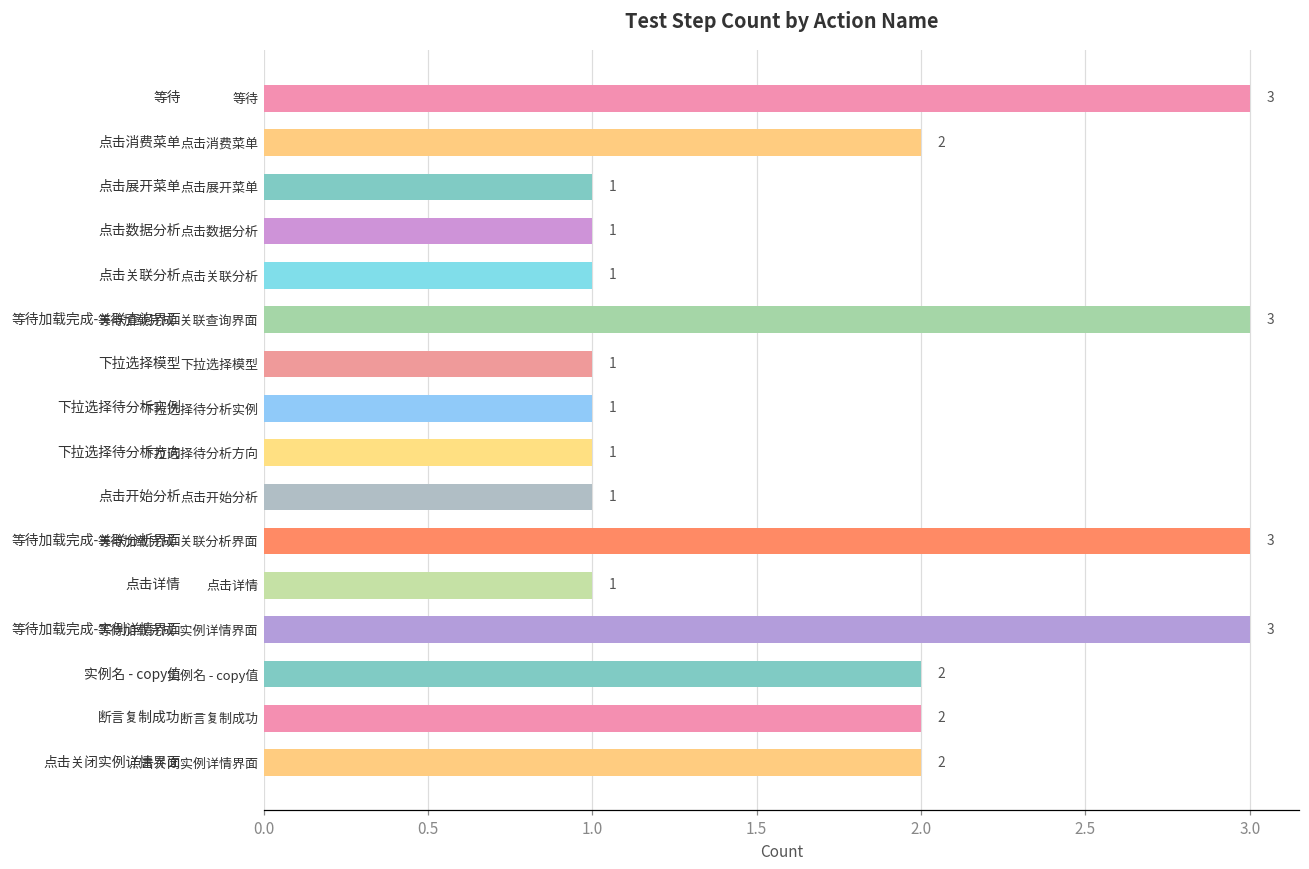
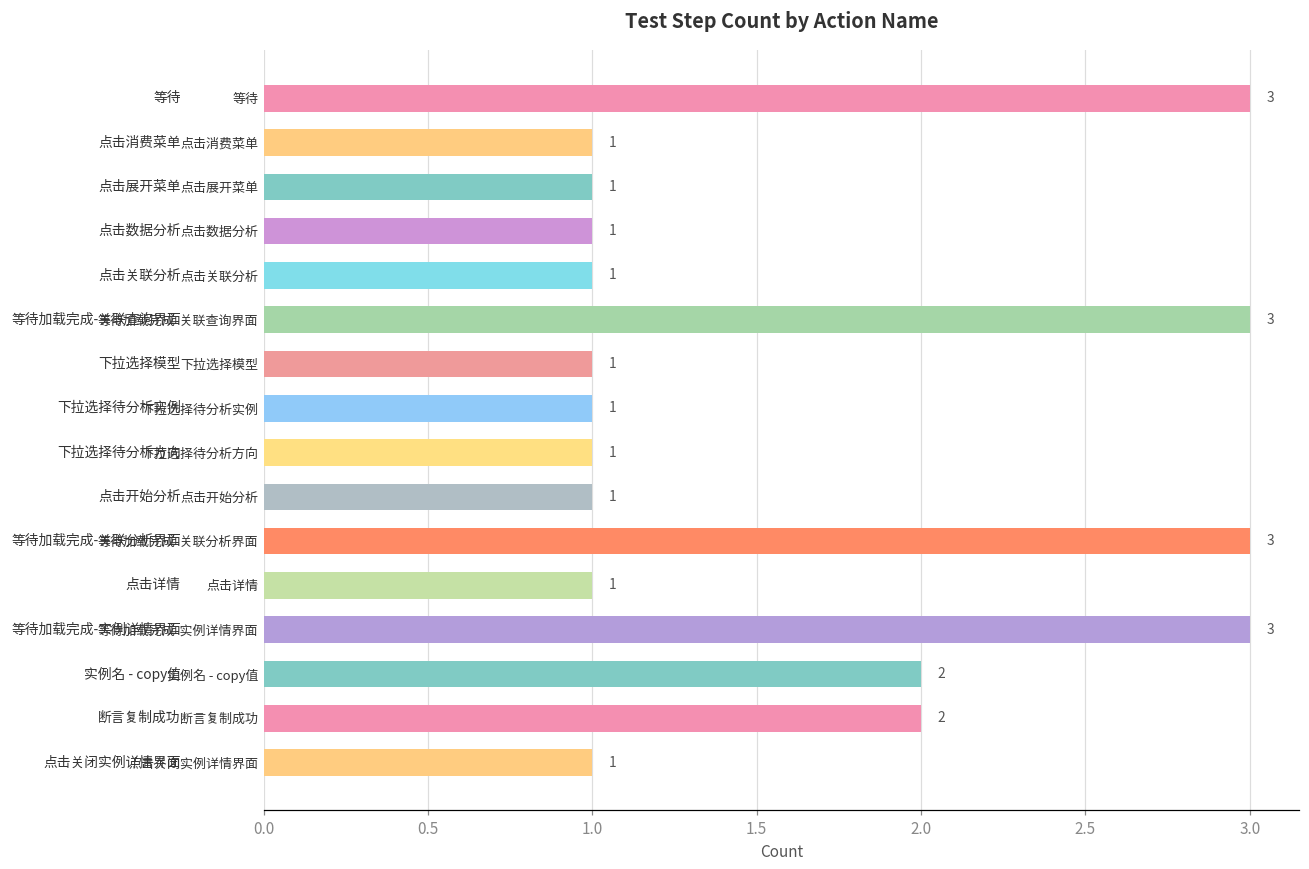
  {
    "等待": 3,
-   "点击消费菜单": 2,
+   "点击消费菜单": 1,
    "点击展开菜单": 1,
    "点击数据分析": 1,
    "点击关联分析": 1,
    "等待加载完成-关联查询界面": 3,
    "下拉选择模型": 1,
    "下拉选择待分析实例": 1,
    "下拉选择待分析方向": 1,
    "点击开始分析": 1,
    "等待加载完成-关联分析界面": 3,
    "点击详情": 1,
    "等待加载完成-实例详情界面": 3,
    "实例名 - copy值": 2,
    "断言复制成功": 2,
-   "点击关闭实例详情界面": 2
+   "点击关闭实例详情界面": 1
  }
